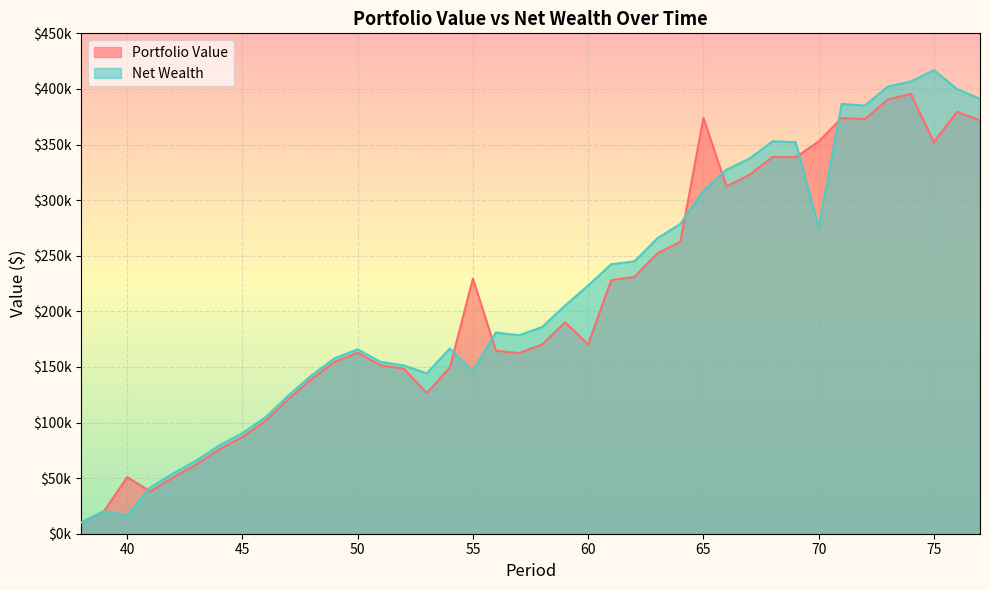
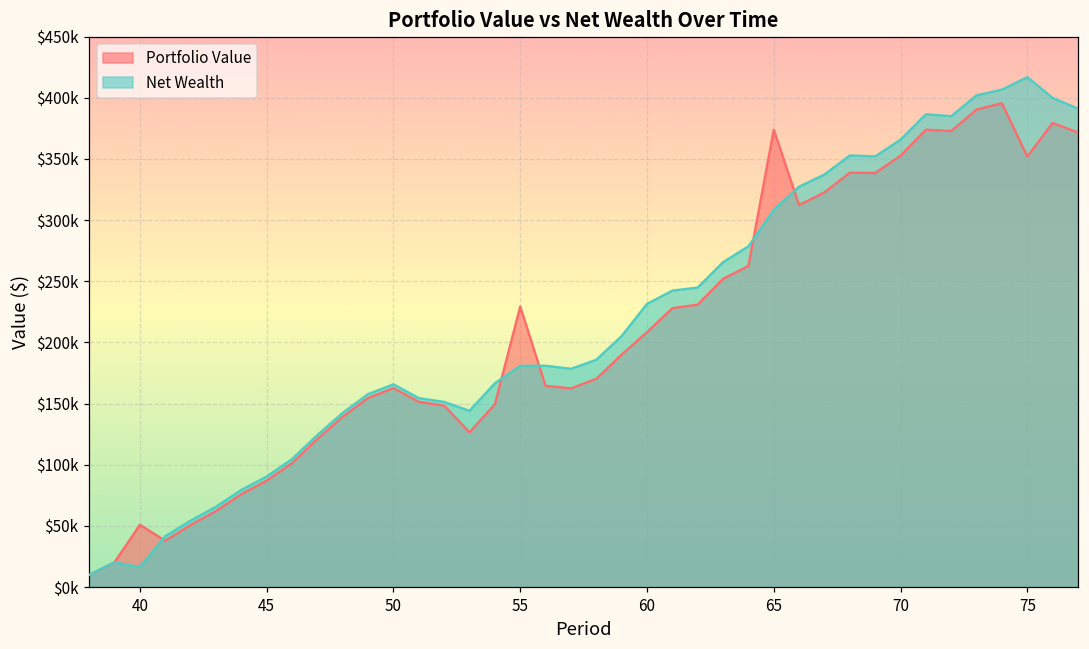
  {
    "Portfolio Value": {
      "40": "$51000",
      "45": "$87000",
      "50": "$163000",
      "55": "$229000",
-     "60": "$170000",
+     "60": "$208000",
      "65": "$374000",
      "70": "$353000",
      "75": "$352000"
    },
    "Net Wealth": {
      "40": "$16000",
      "45": "$90000",
      "50": "$166000",
-     "55": "$146000",
-     "60": "$223000",
+     "55": "$181000",
+     "60": "$232000",
      "65": "$308000",
-     "70": "$276000",
+     "70": "$366000",
      "75": "$417000"
    }
  }
